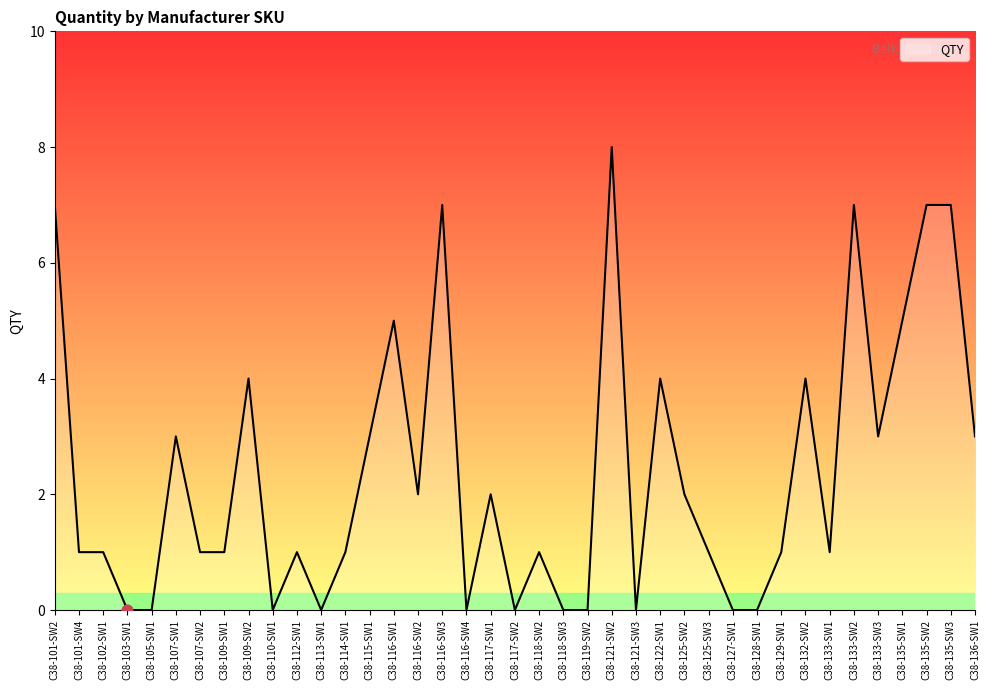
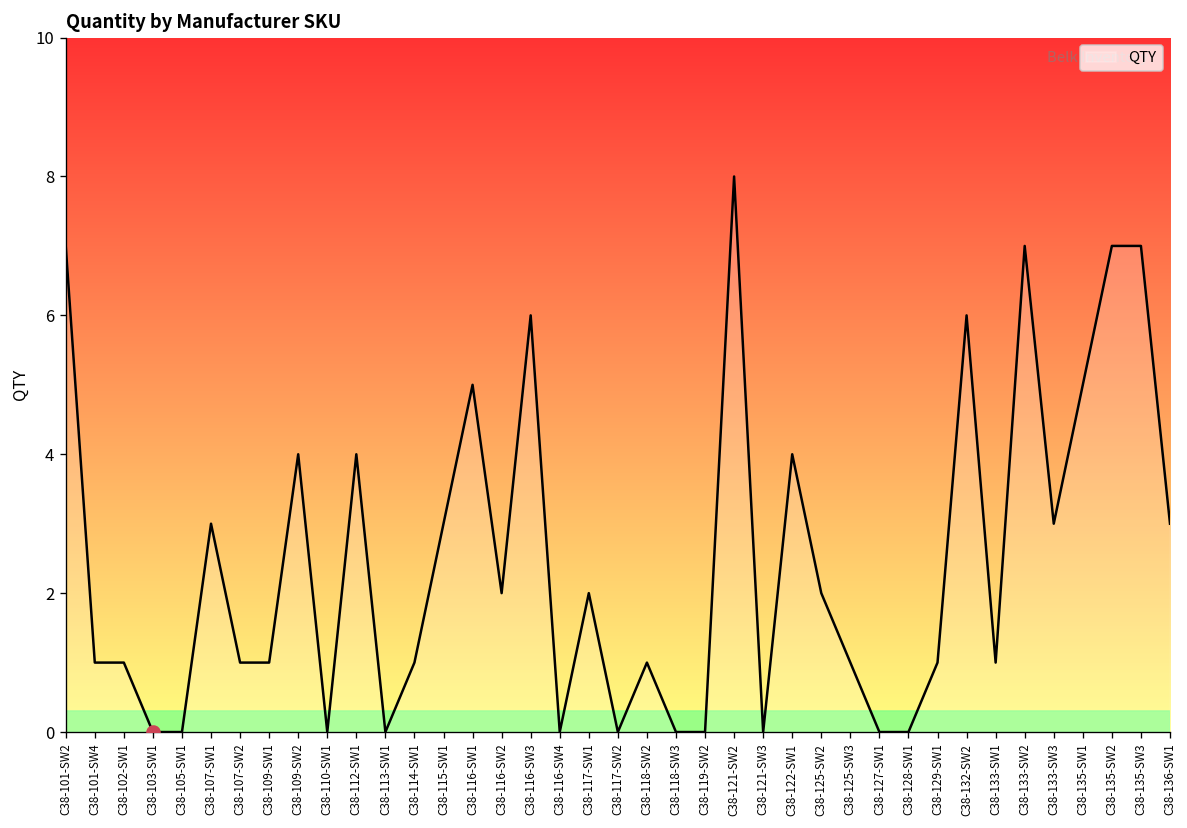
  {
    "QTY": {
      "C38-101-SW2": 7,
      "C38-101-SW4": 1,
      "C38-102-SW1": 1,
      "C38-107-SW1": 3,
      "C38-107-SW2": 1,
      "C38-109-SW1": 1,
      "C38-109-SW2": 4,
-     "C38-112-SW1": 1,
+     "C38-112-SW1": 4,
      "C38-114-SW1": 1,
      "C38-115-SW1": 3,
      "C38-116-SW1": 5,
      "C38-116-SW2": 2,
-     "C38-116-SW3": 7,
+     "C38-116-SW3": 6,
      "C38-117-SW1": 2,
      "C38-118-SW2": 1,
      "C38-121-SW2": 8,
      "C38-122-SW1": 4,
      "C38-125-SW2": 2,
      "C38-125-SW3": 1,
      "C38-129-SW1": 1,
-     "C38-132-SW2": 4,
+     "C38-132-SW2": 6,
      "C38-133-SW1": 1,
      "C38-133-SW2": 7,
      "C38-133-SW3": 3,
      "C38-135-SW1": 5,
      "C38-135-SW2": 7,
      "C38-135-SW3": 7,
      "C38-136-SW1": 3
    }
  }
